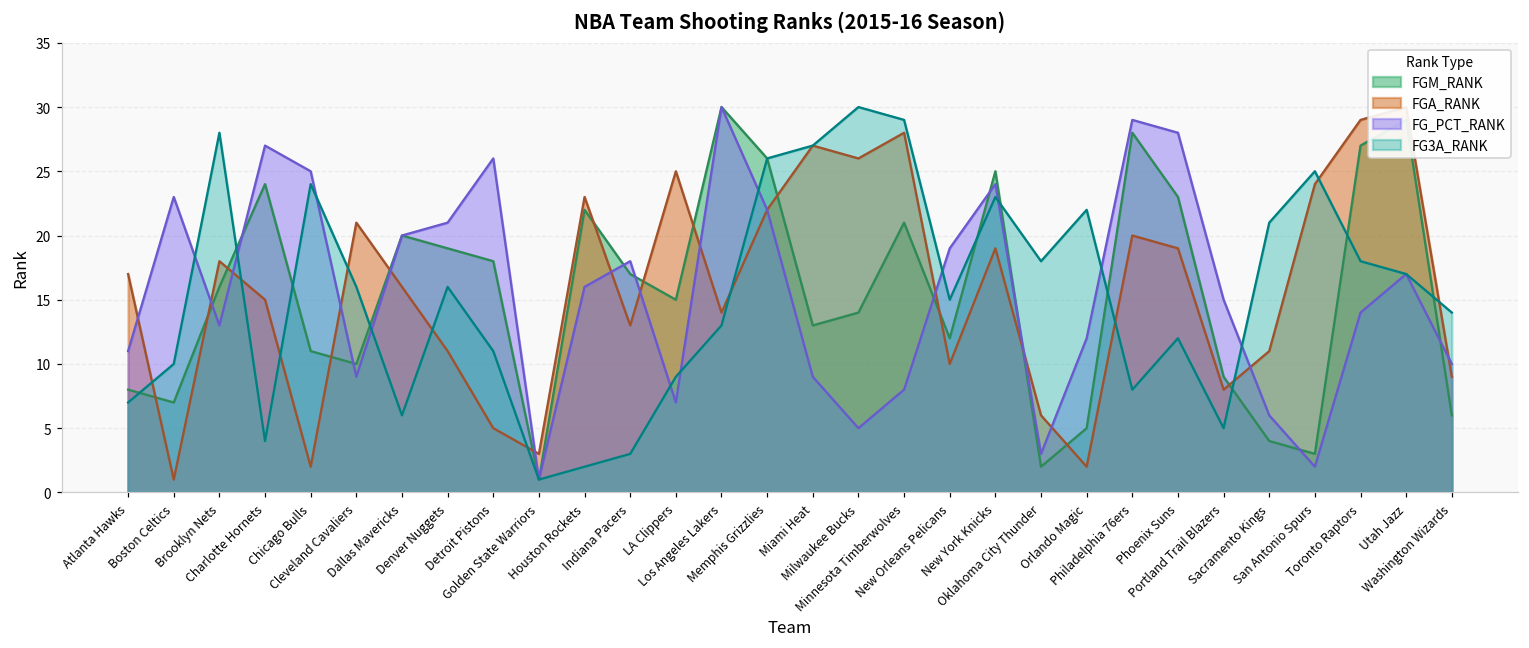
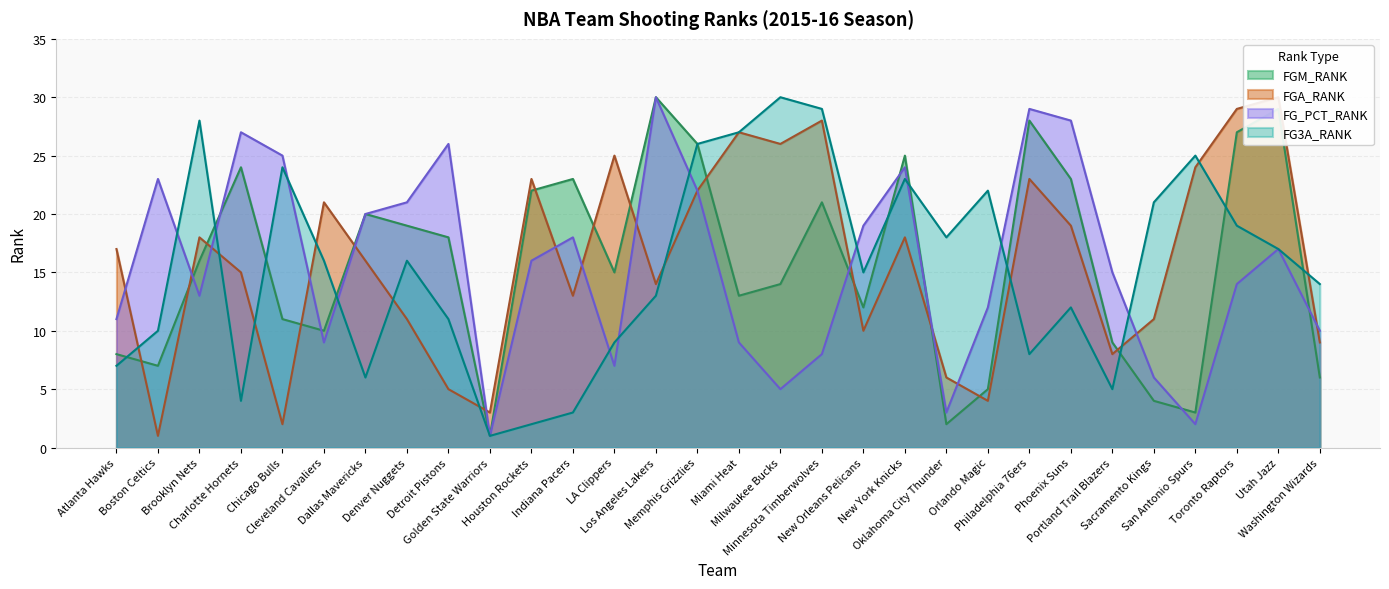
  {
    "FGM_RANK": {
      "Atlanta Hawks": 8,
      "Boston Celtics": 7,
      "Brooklyn Nets": 16,
      "Charlotte Hornets": 24,
      "Chicago Bulls": 11,
      "Cleveland Cavaliers": 10,
      "Denver Nuggets": 19,
      "Detroit Pistons": 18,
      "Houston Rockets": 22,
-     "Indiana Pacers": 17,
+     "Indiana Pacers": 23,
      "LA Clippers": 15,
      "Miami Heat": 13,
      "Milwaukee Bucks": 14,
      "Minnesota Timberwolves": 21,
      "New Orleans Pelicans": 12,
      "New York Knicks": 25,
      "Oklahoma City Thunder": 2,
      "Orlando Magic": 5,
      "Philadelphia 76ers": 28,
      "Phoenix Suns": 23,
      "Portland Trail Blazers": 9,
      "Sacramento Kings": 4,
      "San Antonio Spurs": 3,
      "Toronto Raptors": 27,
      "Washington Wizards": 6
    },
    "FGA_RANK": {
      "Atlanta Hawks": 17,
      "Boston Celtics": 1,
      "Brooklyn Nets": 18,
      "Charlotte Hornets": 15,
      "Chicago Bulls": 2,
      "Cleveland Cavaliers": 21,
      "Dallas Mavericks": 16,
      "Denver Nuggets": 11,
      "Detroit Pistons": 5,
      "Golden State Warriors": 3,
      "Houston Rockets": 23,
      "Indiana Pacers": 13,
      "LA Clippers": 25,
      "Los Angeles Lakers": 14,
      "Milwaukee Bucks": 26,
      "Minnesota Timberwolves": 28,
      "New Orleans Pelicans": 10,
-     "New York Knicks": 19,
+     "New York Knicks": 18,
      "Oklahoma City Thunder": 6,
-     "Orlando Magic": 2,
-     "Philadelphia 76ers": 20,
+     "Orlando Magic": 4,
+     "Philadelphia 76ers": 23,
      "Phoenix Suns": 19,
      "Portland Trail Blazers": 8,
      "Sacramento Kings": 11,
      "San Antonio Spurs": 24,
      "Toronto Raptors": 29,
      "Washington Wizards": 9
    },
    "FG_PCT_RANK": {
      "Atlanta Hawks": 11,
      "Boston Celtics": 23,
      "Brooklyn Nets": 13,
      "Charlotte Hornets": 27,
      "Chicago Bulls": 25,
      "Cleveland Cavaliers": 9,
      "Denver Nuggets": 21,
      "Detroit Pistons": 26,
      "Houston Rockets": 16,
      "Indiana Pacers": 18,
      "LA Clippers": 7,
      "Miami Heat": 9,
      "Milwaukee Bucks": 5,
      "Minnesota Timberwolves": 8,
      "New Orleans Pelicans": 19,
      "New York Knicks": 24,
      "Oklahoma City Thunder": 3,
      "Orlando Magic": 12,
      "Philadelphia 76ers": 29,
      "Phoenix Suns": 28,
      "Portland Trail Blazers": 15,
      "Sacramento Kings": 6,
      "San Antonio Spurs": 2,
      "Toronto Raptors": 14,
      "Washington Wizards": 10
    },
    "FG3A_RANK": {
      "Atlanta Hawks": 7,
      "Boston Celtics": 10,
      "Brooklyn Nets": 28,
      "Charlotte Hornets": 4,
      "Chicago Bulls": 24,
      "Cleveland Cavaliers": 16,
      "Dallas Mavericks": 6,
      "Denver Nuggets": 16,
      "Detroit Pistons": 11,
      "Houston Rockets": 2,
      "Indiana Pacers": 3,
      "LA Clippers": 9,
      "Los Angeles Lakers": 13,
      "Milwaukee Bucks": 30,
      "Minnesota Timberwolves": 29,
      "New Orleans Pelicans": 15,
      "New York Knicks": 23,
      "Oklahoma City Thunder": 18,
      "Orlando Magic": 22,
      "Philadelphia 76ers": 8,
      "Phoenix Suns": 12,
      "Portland Trail Blazers": 5,
      "Sacramento Kings": 21,
      "San Antonio Spurs": 25,
-     "Toronto Raptors": 18,
+     "Toronto Raptors": 19,
      "Washington Wizards": 14
    }
  }
